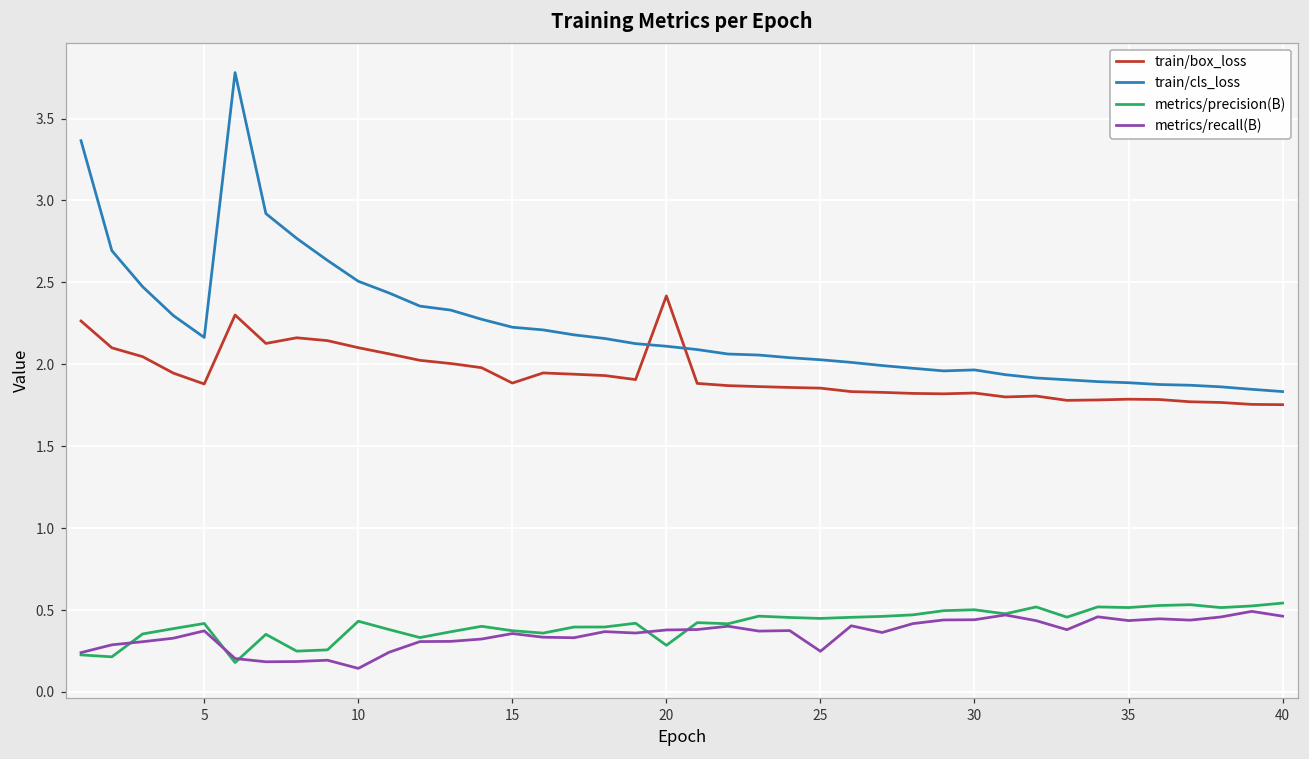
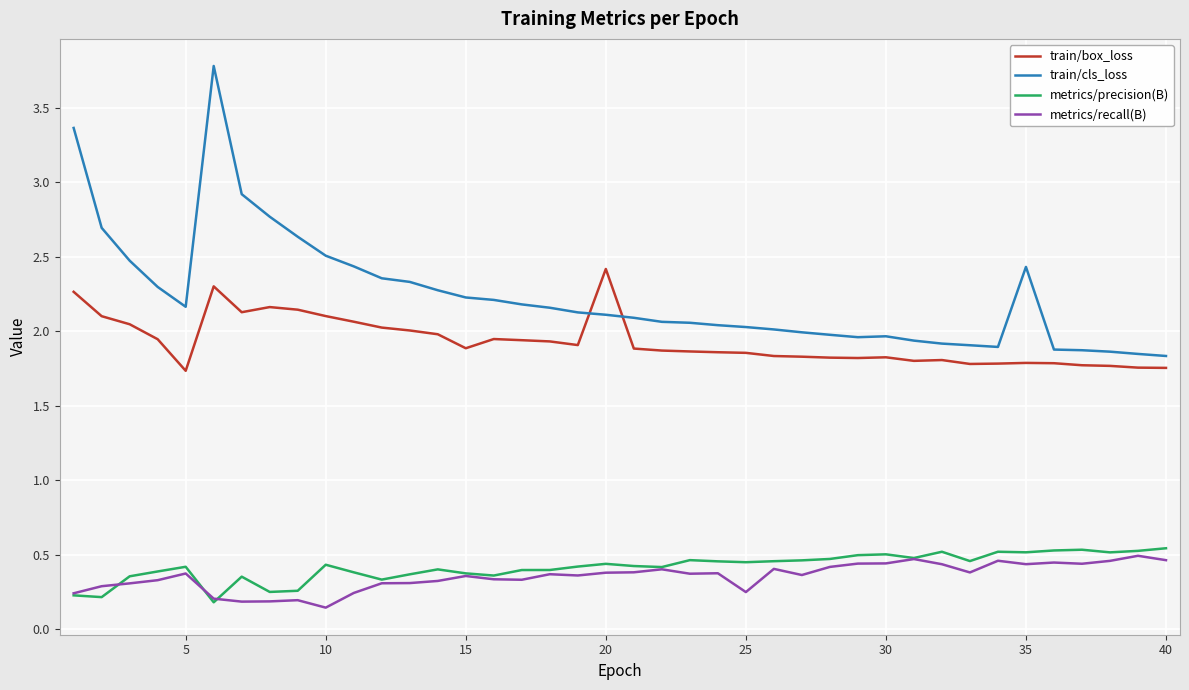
  {
    "train/box_loss": {
-     "5": 1.88,
+     "5": 1.73,
      "10": 2.10,
      "15": 1.89,
      "20": 2.42,
      "25": 1.85,
      "30": 1.82,
      "35": 1.79,
      "40": 1.75
    },
    "train/cls_loss": {
      "5": 2.16,
      "10": 2.51,
      "15": 2.23,
      "20": 2.11,
      "25": 2.03,
      "30": 1.97,
-     "35": 1.89,
+     "35": 2.43,
      "40": 1.83
    },
    "metrics/precision(B)": {
      "5": 0.42,
      "10": 0.43,
      "15": 0.37,
-     "20": 0.28,
+     "20": 0.44,
      "25": 0.45,
      "30": 0.50,
      "35": 0.52,
      "40": 0.54
    },
    "metrics/recall(B)": {
      "5": 0.37,
      "10": 0.14,
      "15": 0.36,
      "20": 0.38,
      "25": 0.25,
      "30": 0.44,
      "35": 0.44,
      "40": 0.46
    }
  }
